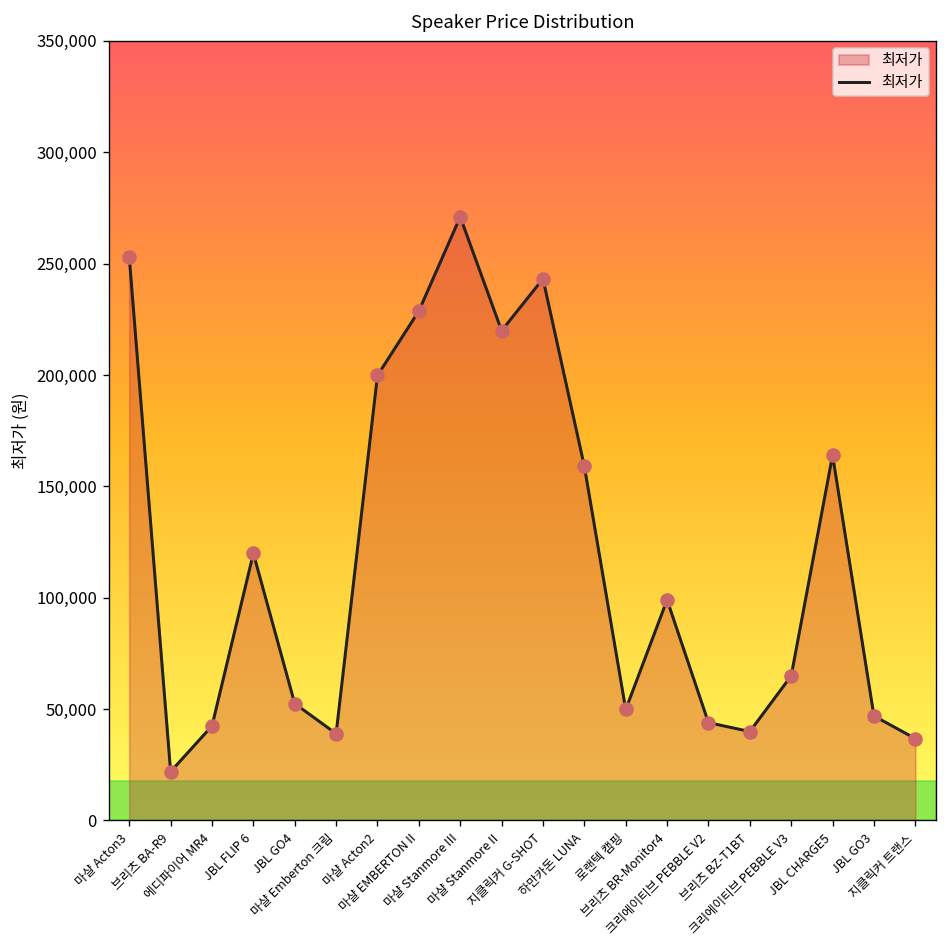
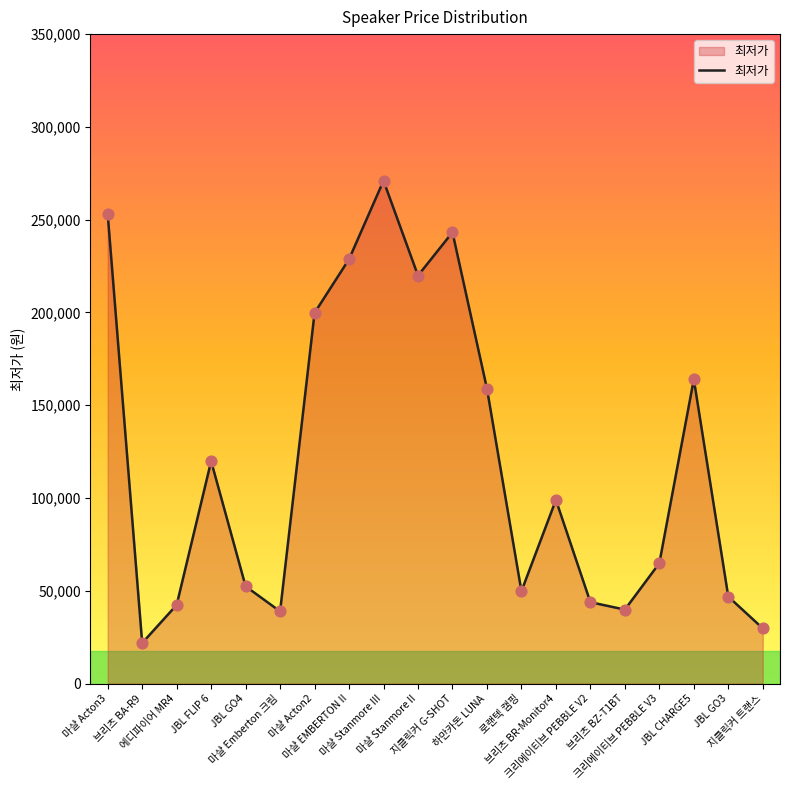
  {
    "마샬 Acton3": "253,000",
    "브리츠 BA-R9": "22,000",
    "에디파이어 MR4": "42,000",
    "JBL FLIP 6": "120,000",
    "JBL GO4": "52,000",
    "마샬 Emberton 크림": "39,000",
    "마샬 Acton2": "200,000",
    "마샬 EMBERTON II": "229,000",
    "마샬 Stanmore III": "271,000",
    "마샬 Stanmore II": "220,000",
    "지클릭커 G-SHOT": "243,000",
    "하만카돈 LUNA": "159,000",
    "로랜텍 캠핑": "50,000",
    "브리츠 BR-Monitor4": "99,000",
    "크리에이티브 PEBBLE V2": "44,000",
    "브리츠 BZ-T1BT": "40,000",
    "크리에이티브 PEBBLE V3": "65,000",
    "JBL CHARGE5": "164,000",
    "JBL GO3": "47,000",
-   "지클릭커 트랜스": "37,000"
+   "지클릭커 트랜스": "30,000"
  }
